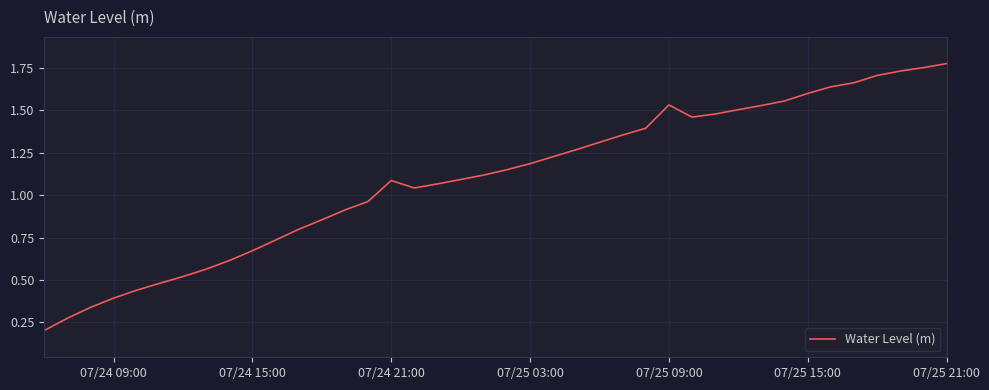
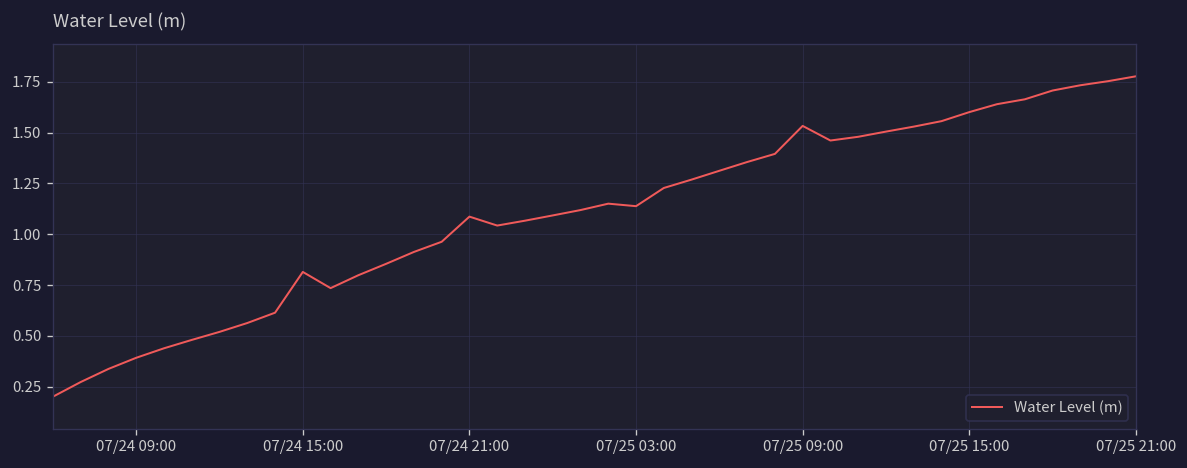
  {
    "07/24 09:00": 0.39,
-   "07/24 15:00": 0.67,
+   "07/24 15:00": 0.81,
    "07/24 21:00": 1.09,
-   "07/25 03:00": 1.19,
+   "07/25 03:00": 1.14,
    "07/25 09:00": 1.53,
    "07/25 15:00": 1.60,
    "07/25 21:00": 1.78
  }
